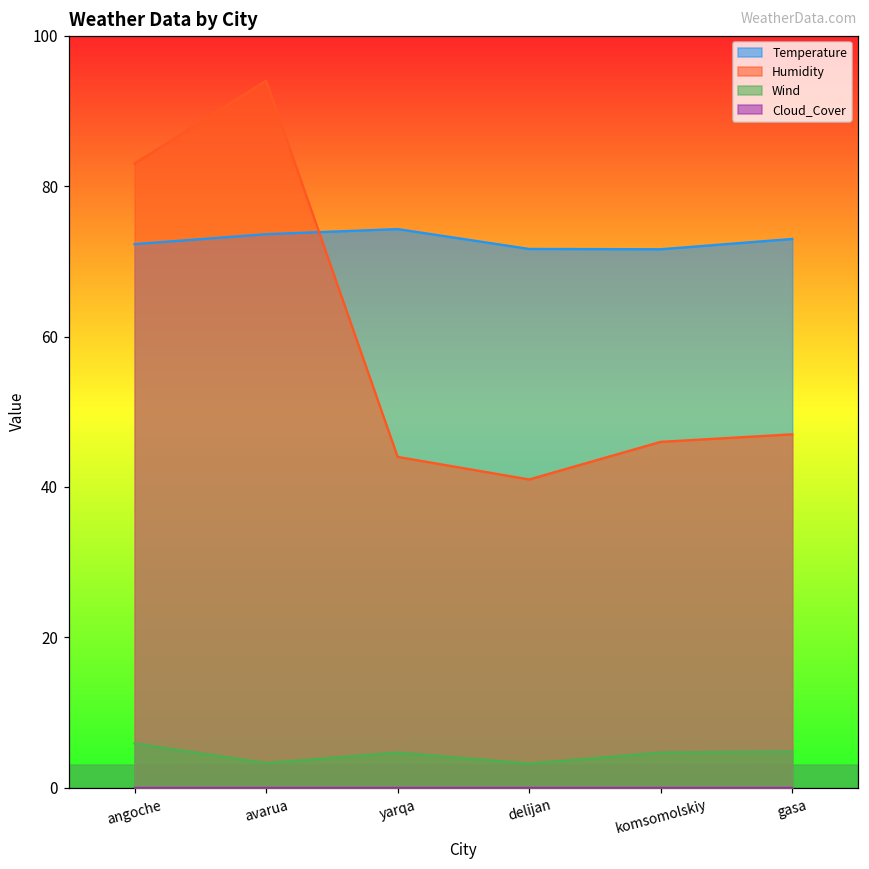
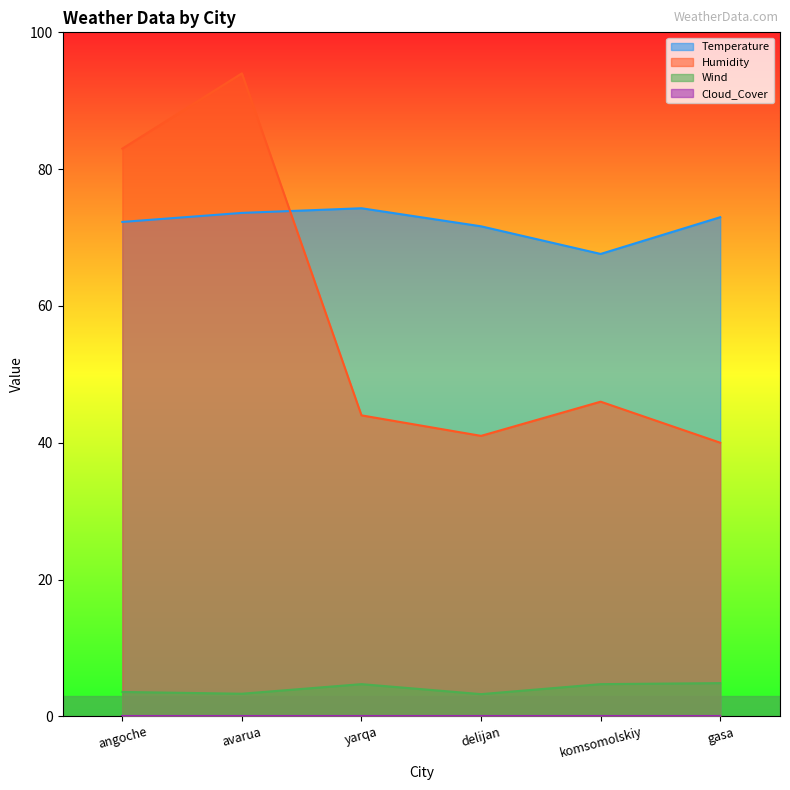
  {
    "Temperature": {
      "angoche": 72,
      "avarua": 74,
      "yarqa": 74,
      "delijan": 72,
-     "komsomolskiy": 72,
+     "komsomolskiy": 68,
      "gasa": 73
    },
    "Humidity": {
      "angoche": 83,
      "avarua": 94,
      "yarqa": 44,
      "delijan": 41,
      "komsomolskiy": 46,
-     "gasa": 47
+     "gasa": 40
    },
    "Wind": {
-     "angoche": 6,
+     "angoche": 4,
      "avarua": 3,
      "yarqa": 5,
      "delijan": 3,
      "komsomolskiy": 5,
      "gasa": 5
    }
  }
